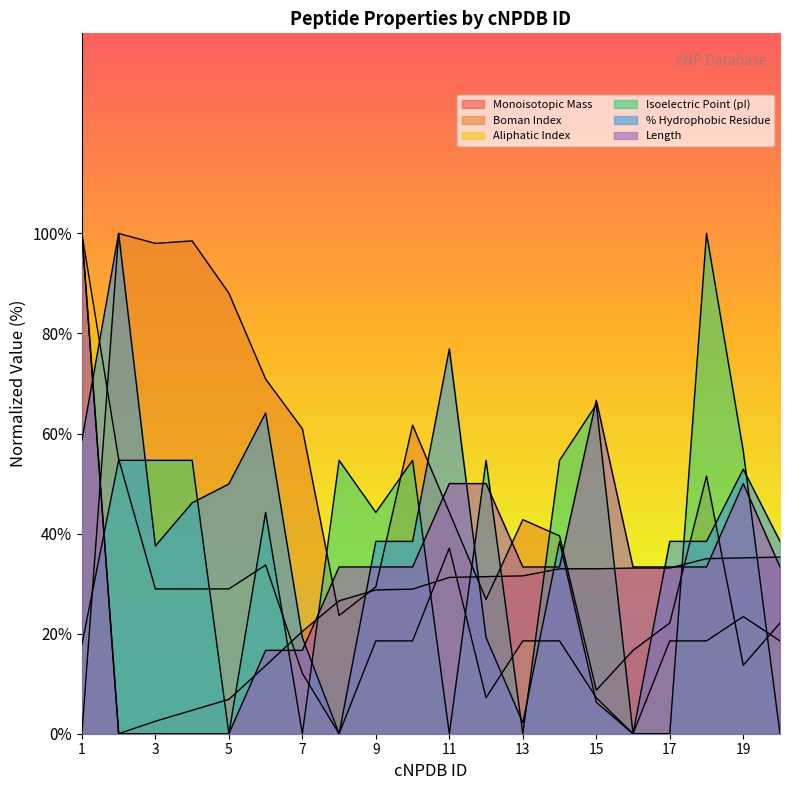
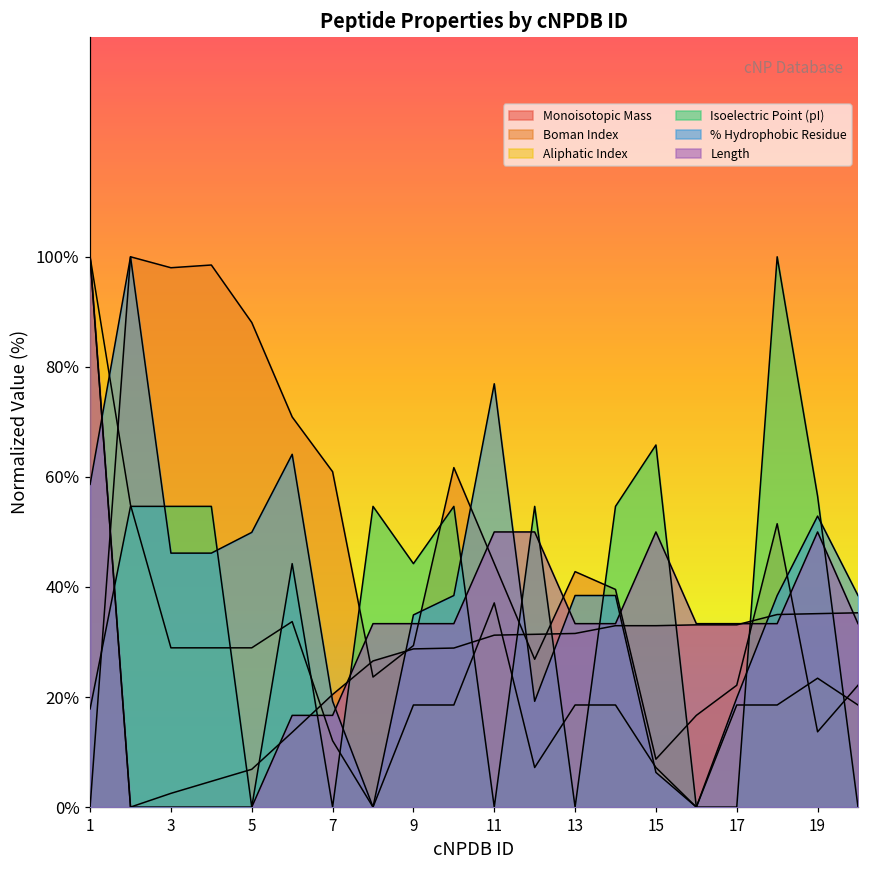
  {
    "Isoelectric Point (pI)": {
      "1": "18%",
      "3": "55%",
      "7": "0%",
      "9": "44%",
      "11": "0%",
      "13": "0%",
      "15": "66%",
      "17": "0%",
      "19": "57%"
    },
    "% Hydrophobic Residue": {
      "1": "59%",
-     "3": "38%",
+     "3": "46%",
      "5": "50%",
      "7": "19%",
-     "9": "38%",
+     "9": "35%",
      "11": "77%",
-     "13": "2%",
+     "13": "38%",
      "15": "6%",
-     "17": "38%",
+     "17": "20%",
      "19": "53%"
    },
    "Length": {
      "3": "0%",
      "7": "17%",
      "9": "33%",
      "11": "50%",
      "13": "33%",
-     "15": "67%",
+     "15": "50%",
      "19": "50%"
    }
  }
